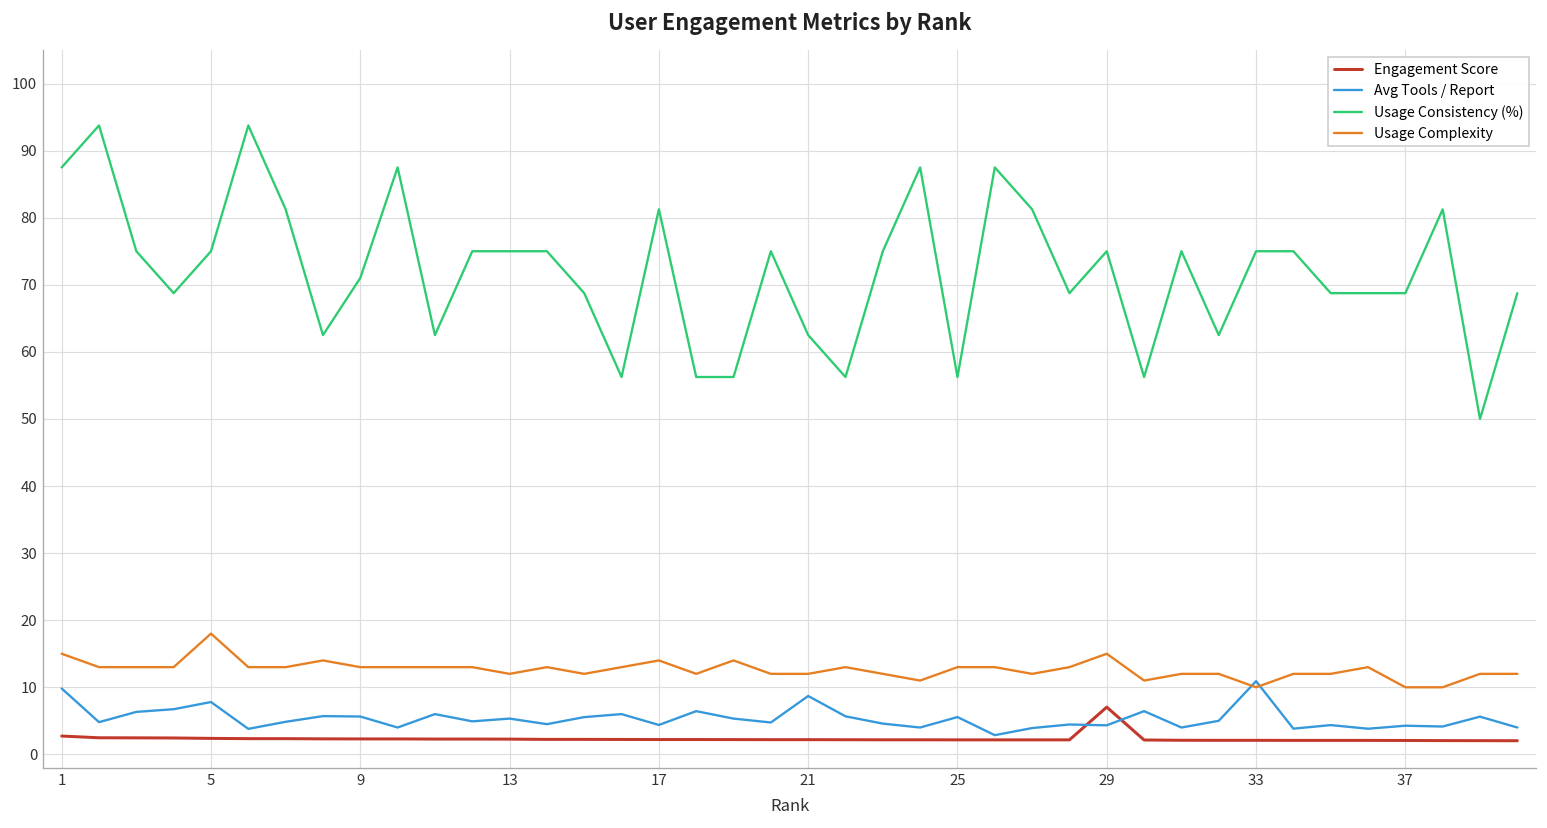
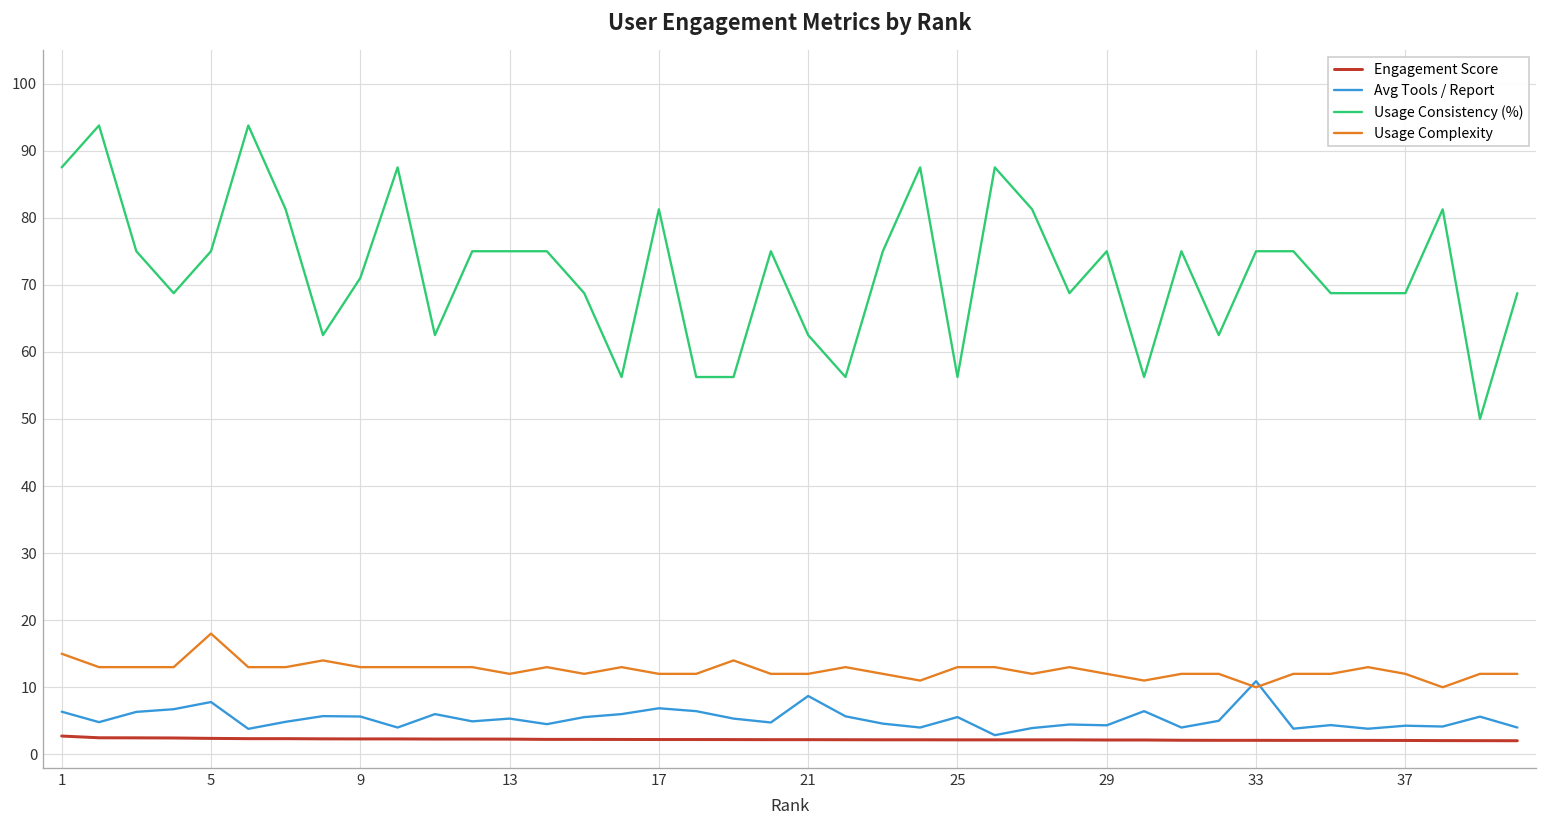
  {
    "Engagement Score": {
      "1": 3,
      "5": 2,
      "9": 2,
      "13": 2,
      "17": 2,
      "21": 2,
      "25": 2,
-     "29": 7,
+     "29": 2,
      "33": 2,
      "37": 2
    },
    "Avg Tools / Report": {
-     "1": 10,
+     "1": 6,
      "5": 8,
      "9": 6,
      "13": 5,
-     "17": 4,
+     "17": 7,
      "21": 9,
      "25": 6,
      "29": 4,
      "33": 11,
      "37": 4
    },
    "Usage Consistency (%)": {
      "1": 88,
      "5": 75,
      "9": 71,
      "13": 75,
      "17": 81,
      "21": 63,
      "25": 56,
      "29": 75,
      "33": 75,
      "37": 69
    },
    "Usage Complexity": {
      "1": 15,
      "5": 18,
      "9": 13,
      "13": 12,
-     "17": 14,
+     "17": 12,
      "21": 12,
      "25": 13,
-     "29": 15,
+     "29": 12,
      "33": 10,
-     "37": 10
+     "37": 12
    }
  }
